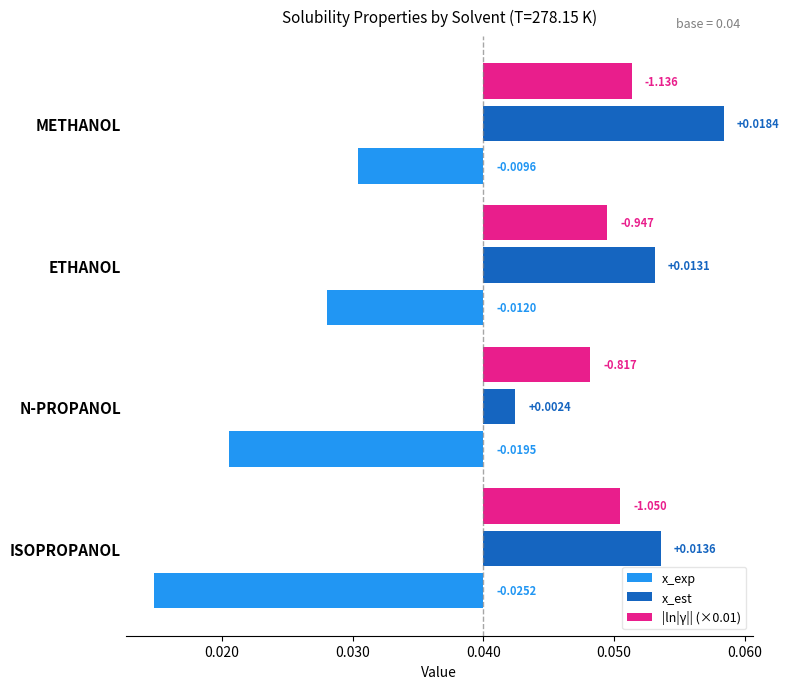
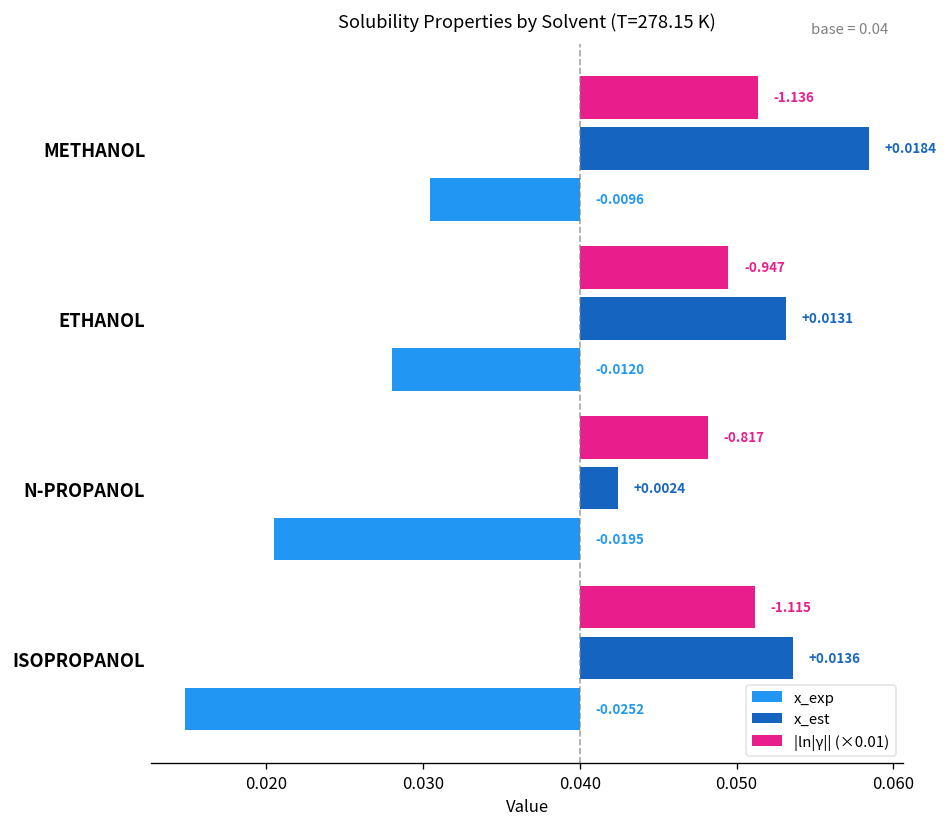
  {
    "x_exp": {
      "METHANOL": "0.0304",
      "ETHANOL": "0.0280",
      "N-PROPANOL": "0.0205",
      "ISOPROPANOL": "0.0148"
    },
    "x_est": {
      "METHANOL": "+0.0184",
      "ETHANOL": "+0.0131",
      "N-PROPANOL": "+0.0024",
      "ISOPROPANOL": "+0.0136"
    },
    "|ln|γ|| (×0.01)": {
-     "ISOPROPANOL": "-1.050"
+     "ISOPROPANOL": "-1.115"
    }
  }
